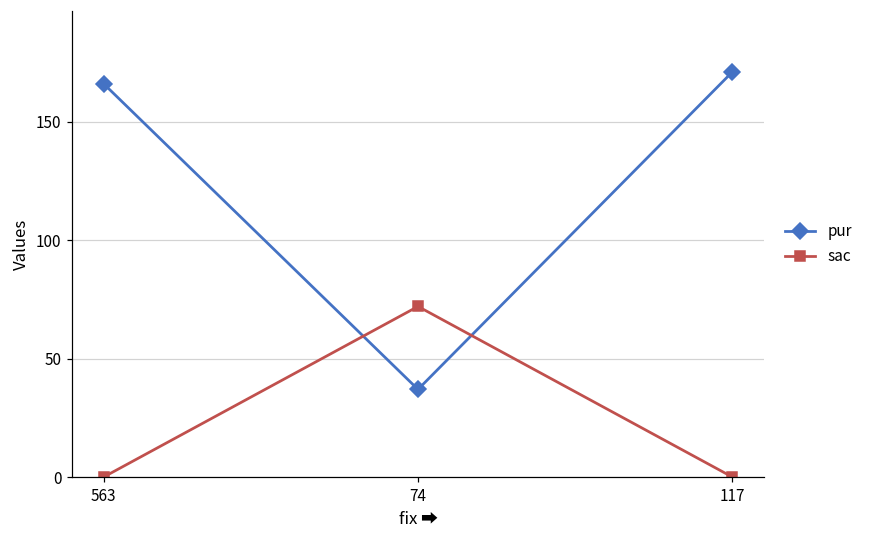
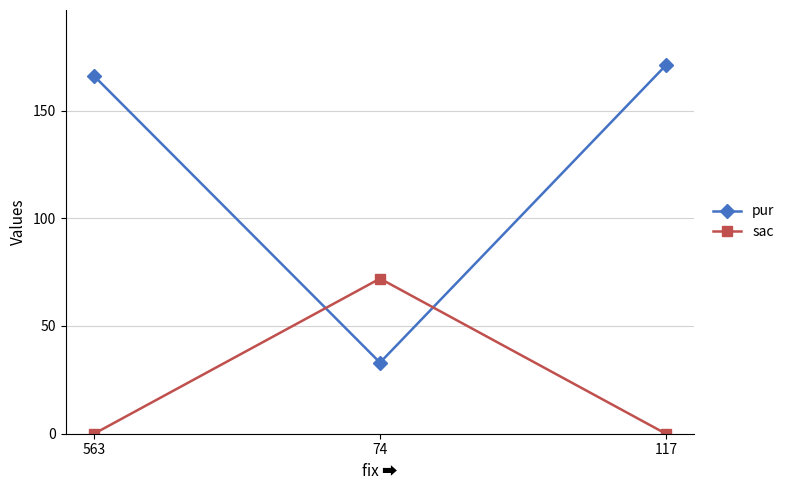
  {
    "pur": {
      "563": 166,
-     "74": 37,
+     "74": 33,
      "117": 171
    },
    "sac": {
      "563": 0,
      "74": 72,
      "117": 0
    }
  }
